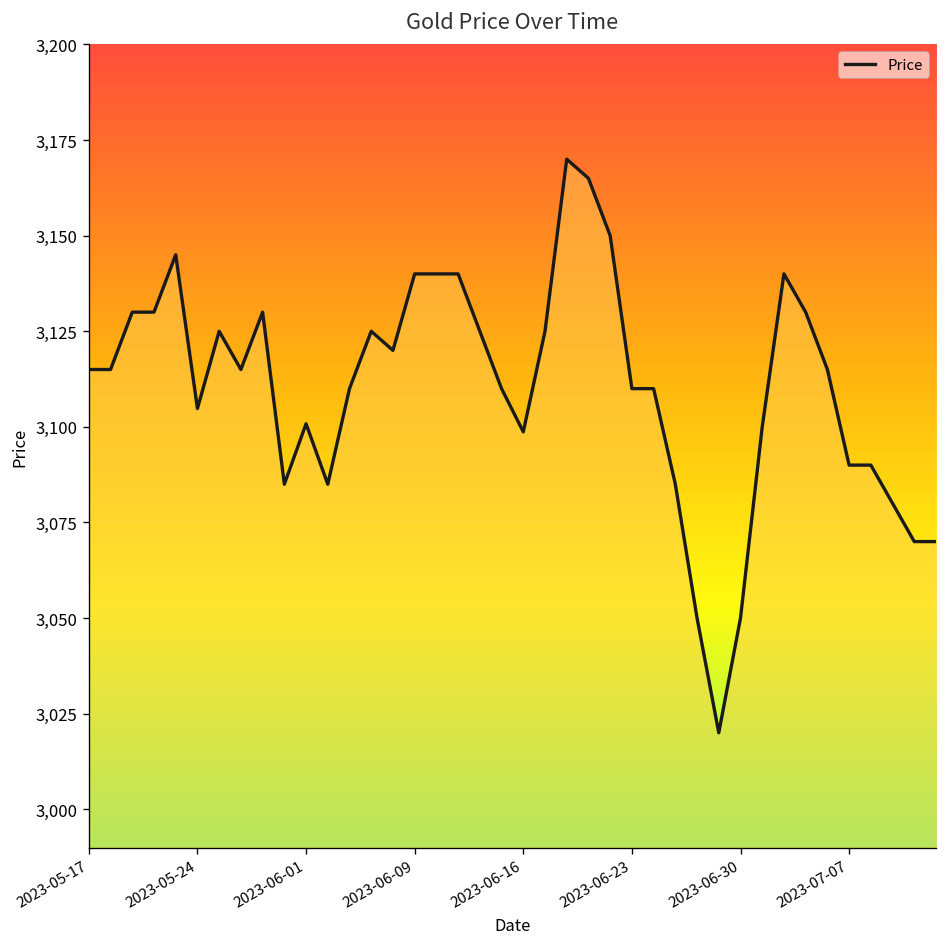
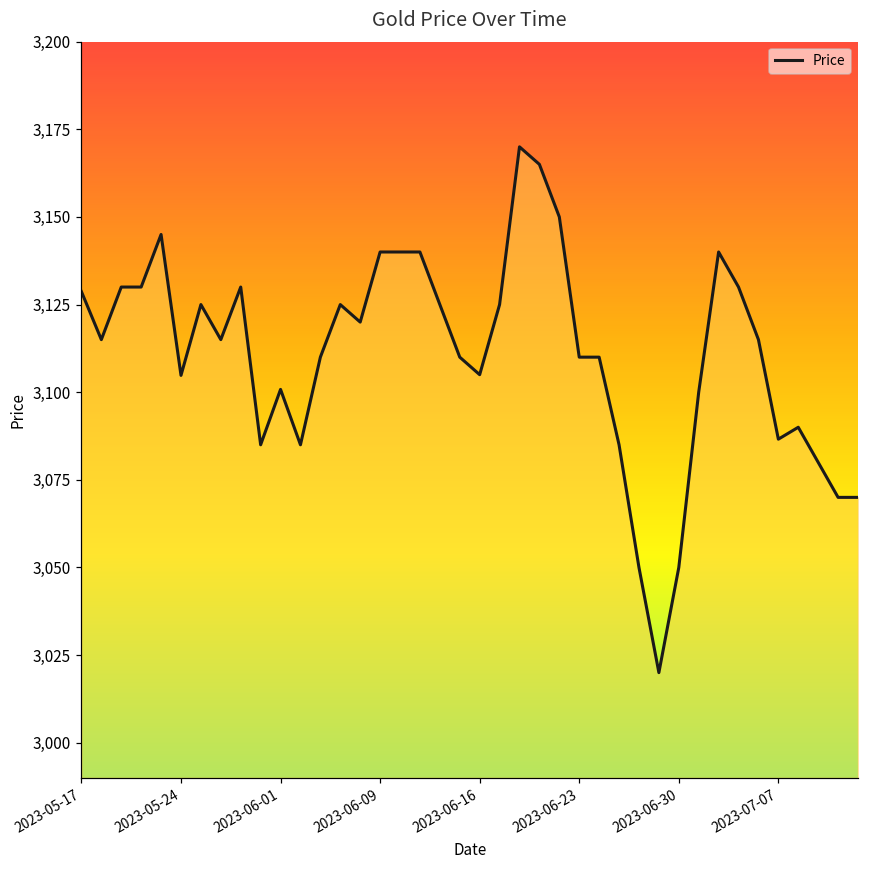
  {
-   "2023-05-17": "3,115",
+   "2023-05-17": "3,129",
    "2023-05-24": "3,105",
    "2023-06-01": "3,101",
    "2023-06-09": "3,140",
-   "2023-06-16": "3,099",
+   "2023-06-16": "3,105",
    "2023-06-23": "3,110",
    "2023-06-30": "3,050",
-   "2023-07-07": "3,090"
+   "2023-07-07": "3,087"
  }
